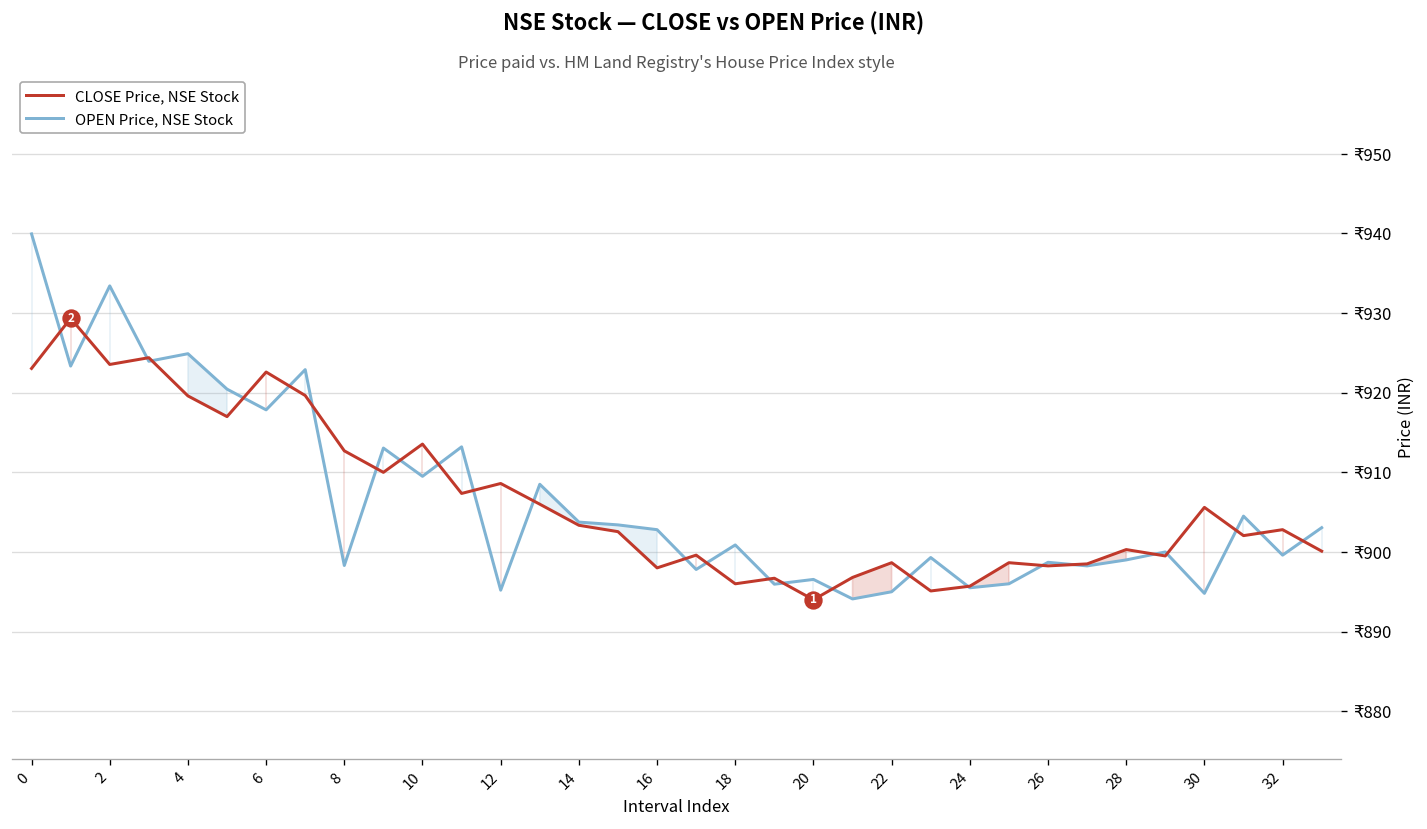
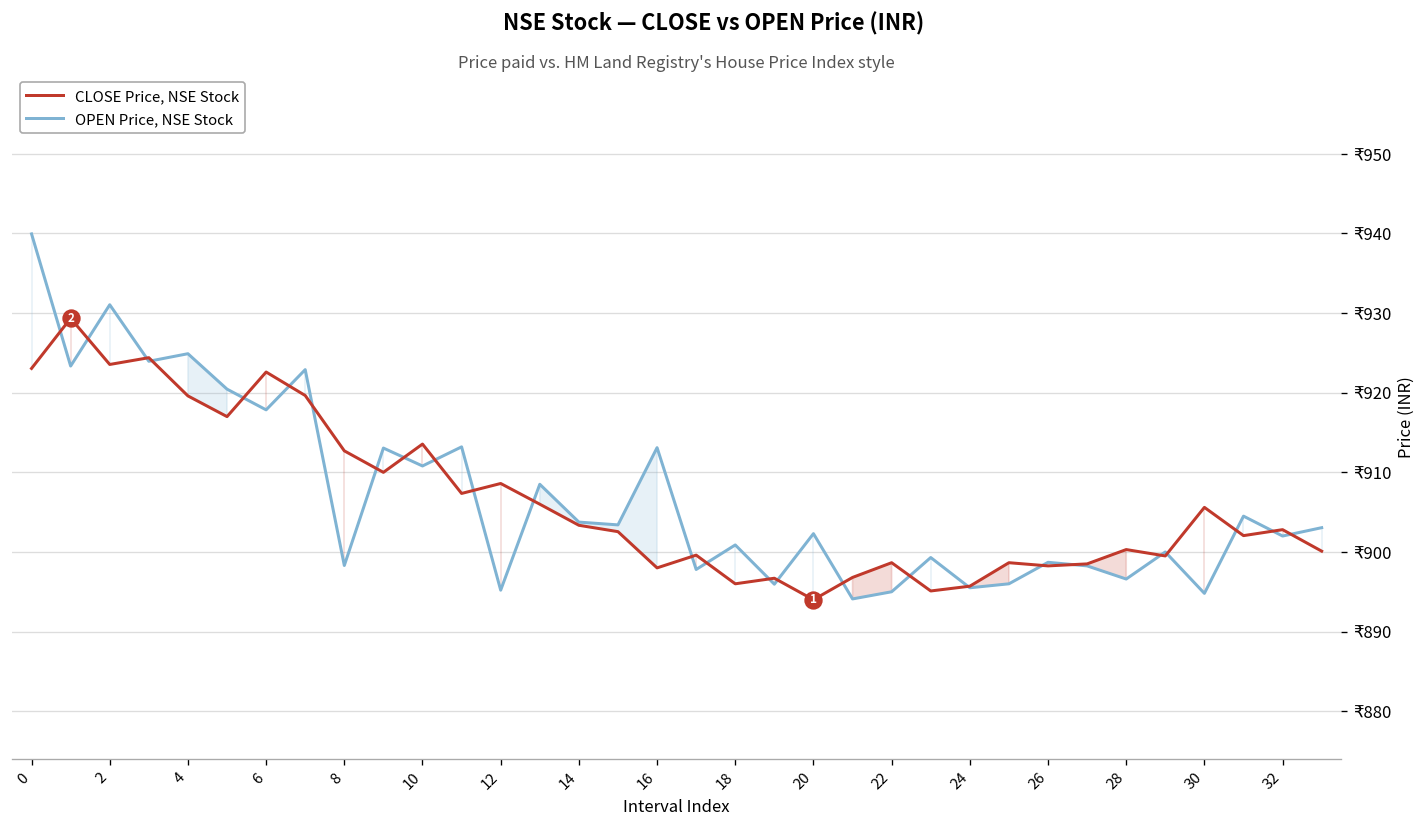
  {
    "OPEN Price, NSE Stock": {
      "0": "₹940",
-     "2": "₹933",
+     "2": "₹931",
      "4": "₹925",
      "6": "₹918",
      "8": "₹898",
-     "10": "₹910",
+     "10": "₹911",
      "12": "₹895",
      "14": "₹904",
-     "16": "₹903",
+     "16": "₹913",
      "18": "₹901",
-     "20": "₹897",
+     "20": "₹902",
      "22": "₹895",
      "26": "₹899",
-     "28": "₹899",
+     "28": "₹897",
      "30": "₹895",
-     "32": "₹900"
+     "32": "₹902"
    }
  }
